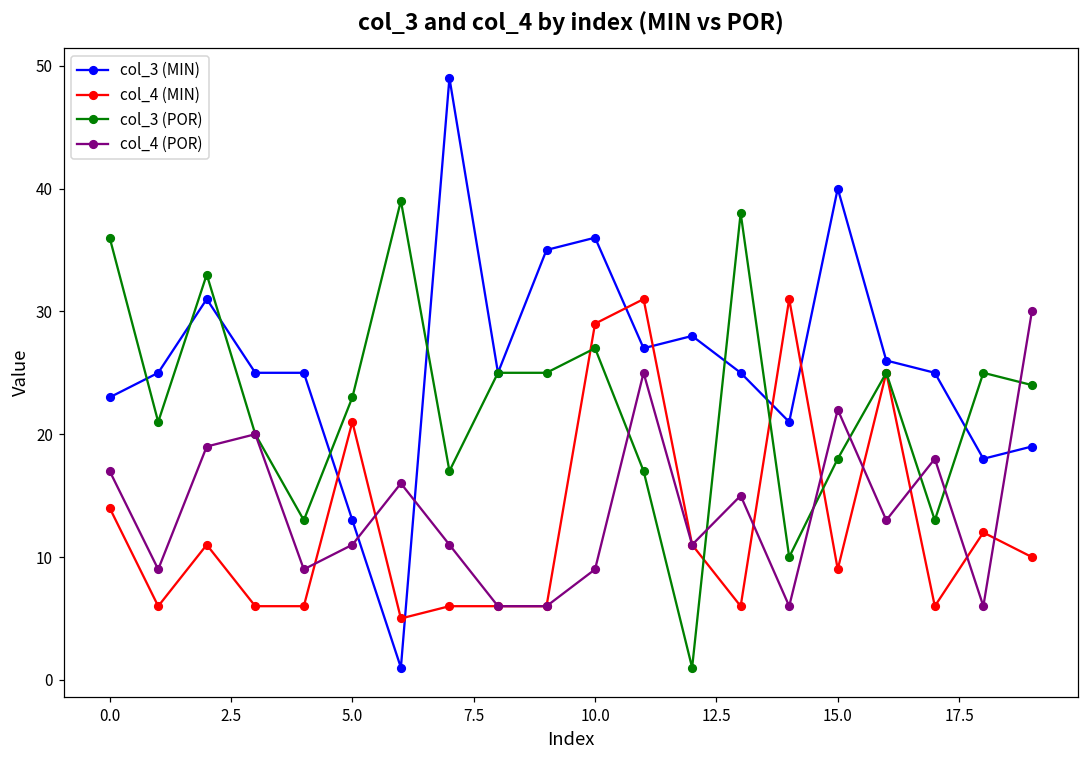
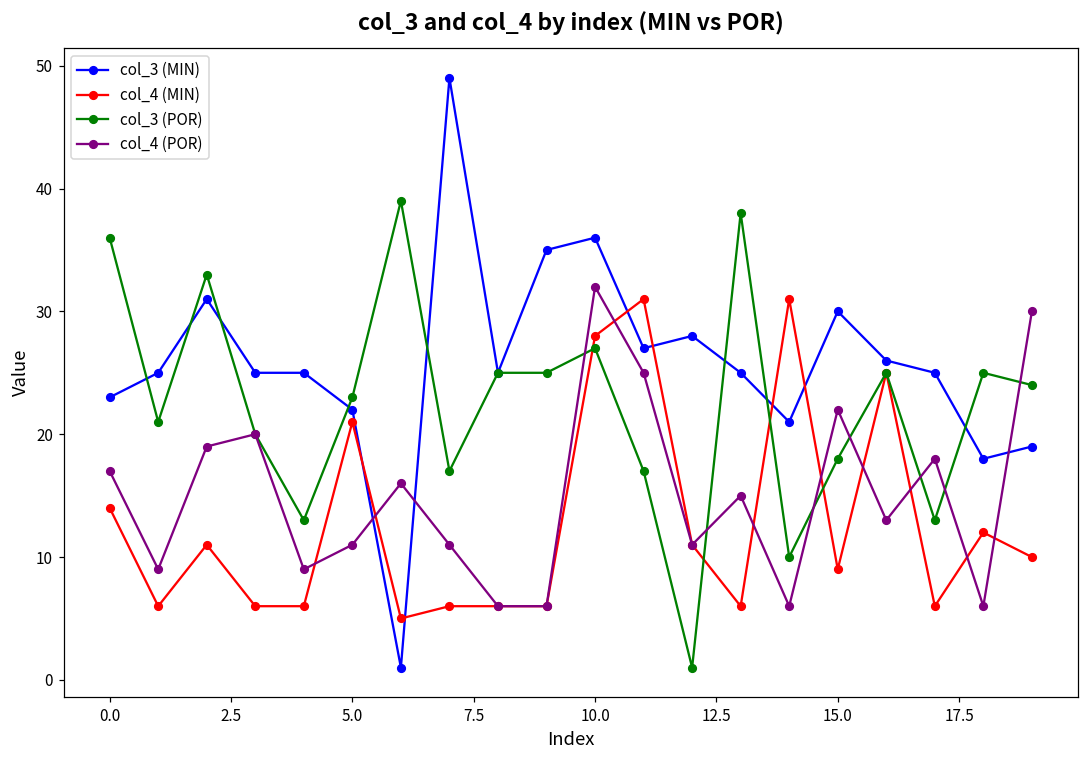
  {
    "col_3 (MIN)": {
      "0.0": 23,
-     "5.0": 13,
+     "5.0": 22,
      "10.0": 36,
-     "15.0": 40
+     "15.0": 30
    },
    "col_4 (MIN)": {
      "0.0": 14,
      "5.0": 21,
-     "10.0": 29,
+     "10.0": 28,
      "15.0": 9
    },
    "col_3 (POR)": {
      "0.0": 36,
      "5.0": 23,
      "10.0": 27,
      "15.0": 18
    },
    "col_4 (POR)": {
      "0.0": 17,
      "5.0": 11,
-     "10.0": 9,
+     "10.0": 32,
      "15.0": 22
    }
  }
